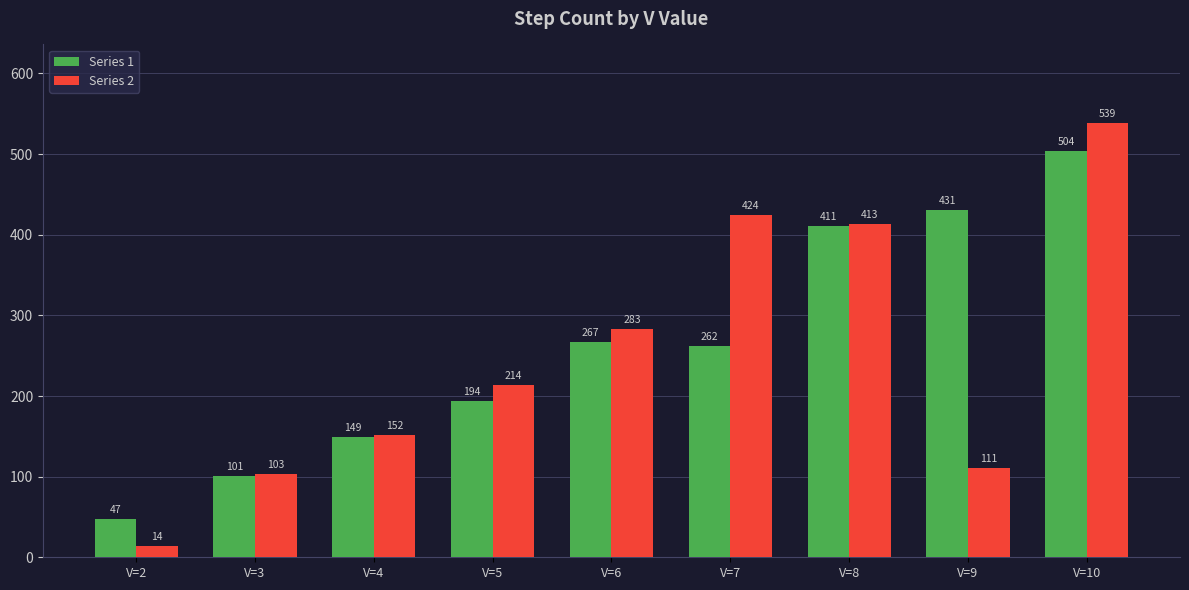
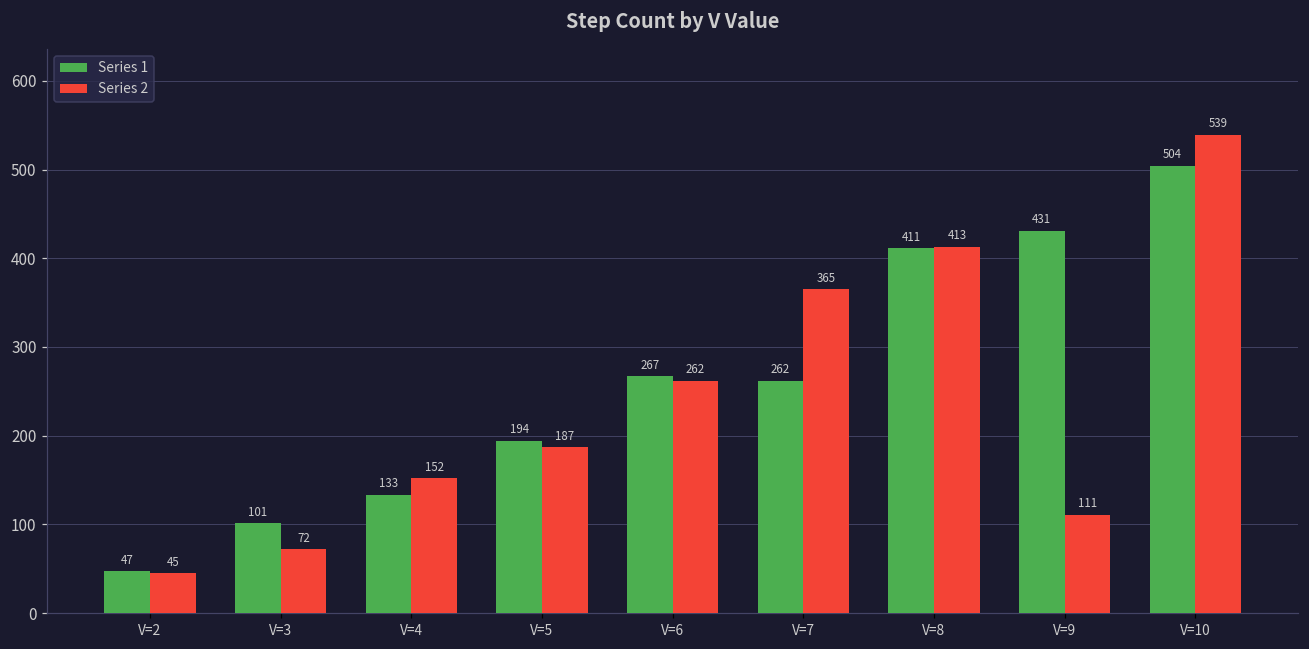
  {
    "Series 1": {
      "V=2": 47,
      "V=3": 101,
-     "V=4": 149,
+     "V=4": 133,
      "V=5": 194,
      "V=6": 267,
      "V=7": 262,
      "V=8": 411,
      "V=9": 431,
      "V=10": 504
    },
    "Series 2": {
-     "V=2": 14,
-     "V=3": 103,
+     "V=2": 45,
+     "V=3": 72,
      "V=4": 152,
-     "V=5": 214,
-     "V=6": 283,
-     "V=7": 424,
+     "V=5": 187,
+     "V=6": 262,
+     "V=7": 365,
      "V=8": 413,
      "V=9": 111,
      "V=10": 539
    }
  }
